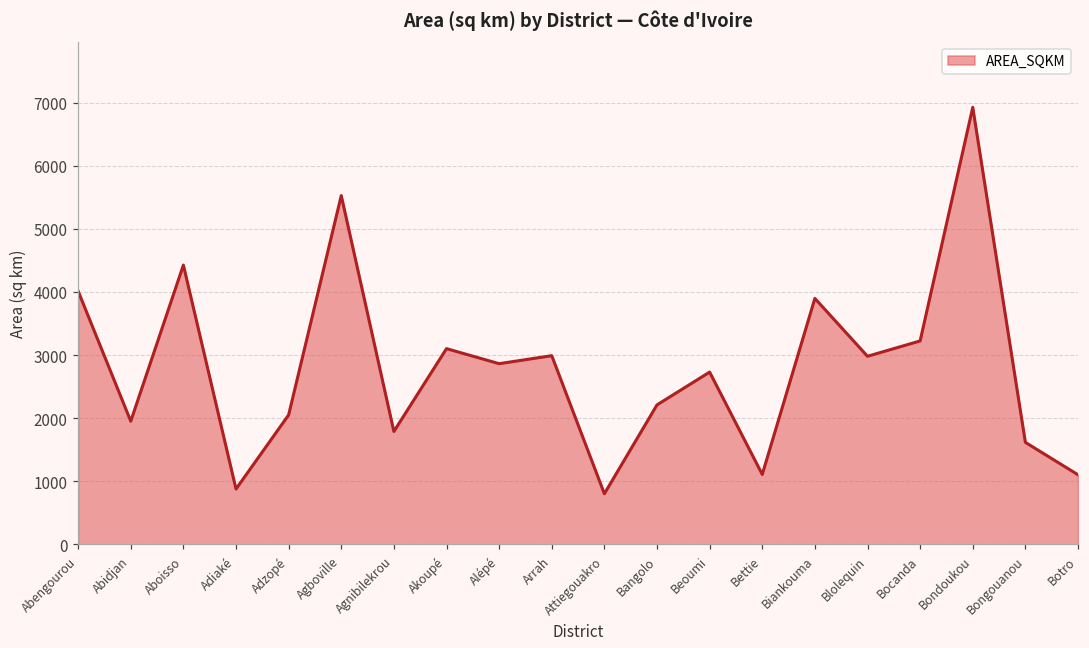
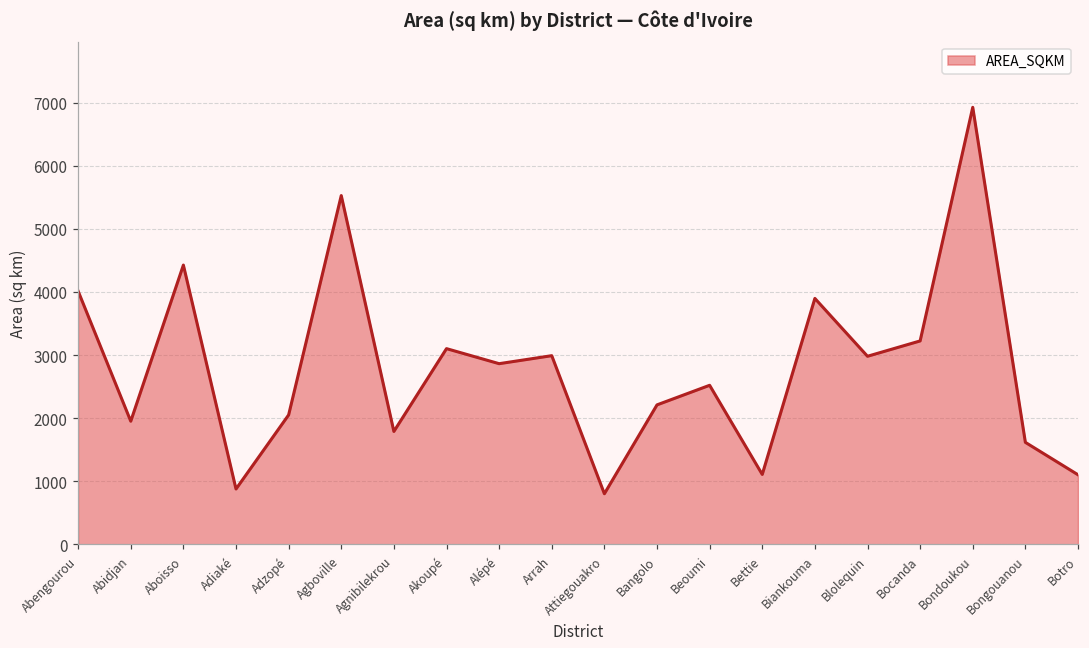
  {
    "Abengourou": 4000,
    "Abidjan": 2000,
    "Aboisso": 4400,
    "Adiaké": 900,
    "Adzopé": 2100,
    "Agboville": 5500,
    "Agnibilekrou": 1800,
    "Akoupé": 3100,
    "Alépé": 2900,
    "Arrah": 3000,
    "Attiegouakro": 800,
    "Bangolo": 2200,
-   "Beoumi": 2700,
+   "Beoumi": 2500,
    "Bettie": 1100,
    "Biankouma": 3900,
    "Blolequin": 3000,
    "Bocanda": 3200,
    "Bondoukou": 6900,
    "Bongouanou": 1600,
    "Botro": 1100
  }
